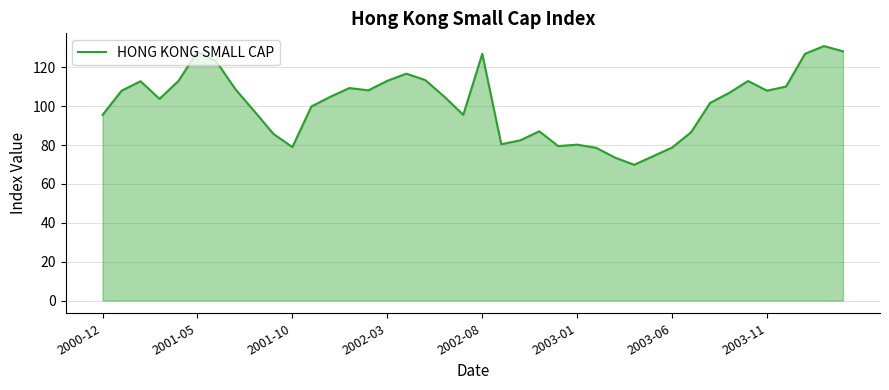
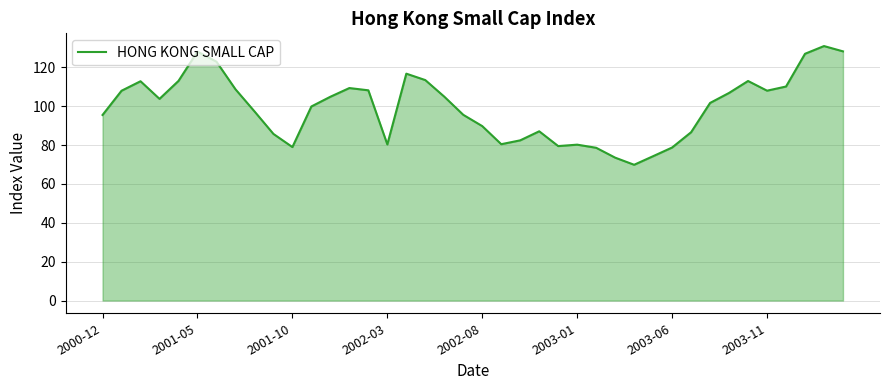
  {
    "2000-12": 96,
    "2001-10": 79,
-   "2002-03": 113,
-   "2002-08": 127,
+   "2002-03": 80,
+   "2002-08": 90,
    "2003-01": 80,
    "2003-06": 79,
    "2003-11": 108
  }
